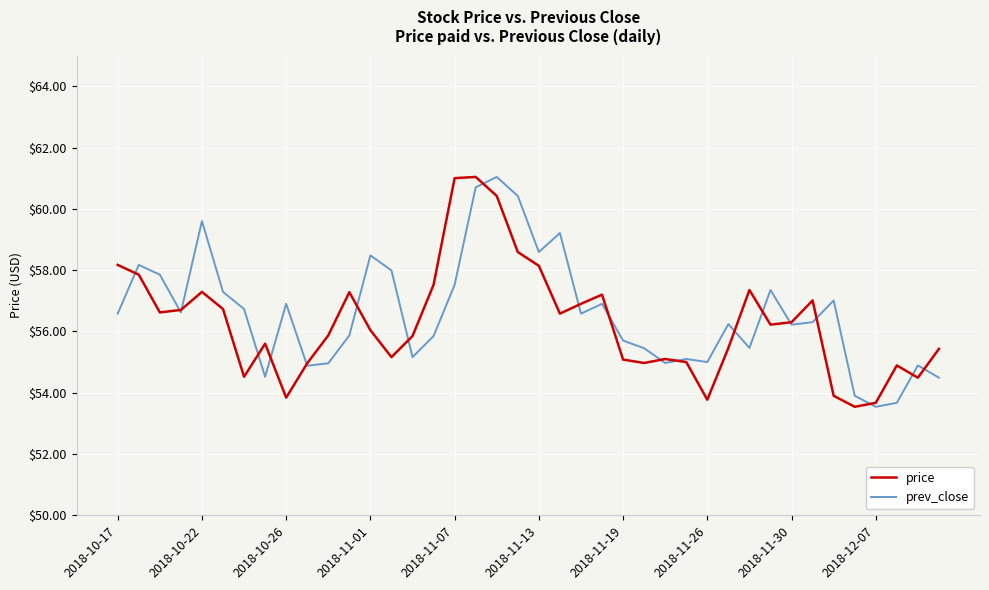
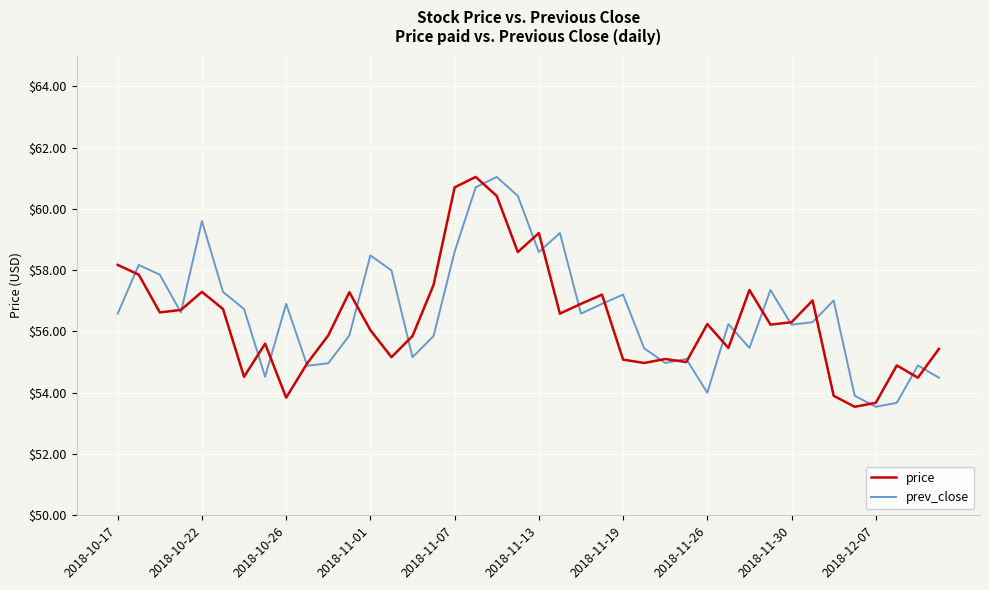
  {
    "price": {
      "2018-10-22": "$57.3",
      "2018-10-26": "$53.8",
      "2018-11-01": "$56.0",
-     "2018-11-07": "$61.0",
-     "2018-11-13": "$58.1",
+     "2018-11-07": "$60.7",
+     "2018-11-13": "$59.2",
      "2018-11-19": "$55.1",
-     "2018-11-26": "$53.8",
+     "2018-11-26": "$56.2",
      "2018-12-07": "$53.7"
    },
    "prev_close": {
      "2018-10-22": "$59.6",
      "2018-10-26": "$56.9",
      "2018-11-01": "$58.5",
-     "2018-11-07": "$57.5",
+     "2018-11-07": "$58.6",
      "2018-11-13": "$58.6",
-     "2018-11-19": "$55.7",
-     "2018-11-26": "$55",
+     "2018-11-19": "$57.2",
+     "2018-11-26": "$54",
      "2018-12-07": "$53.5"
    }
  }
